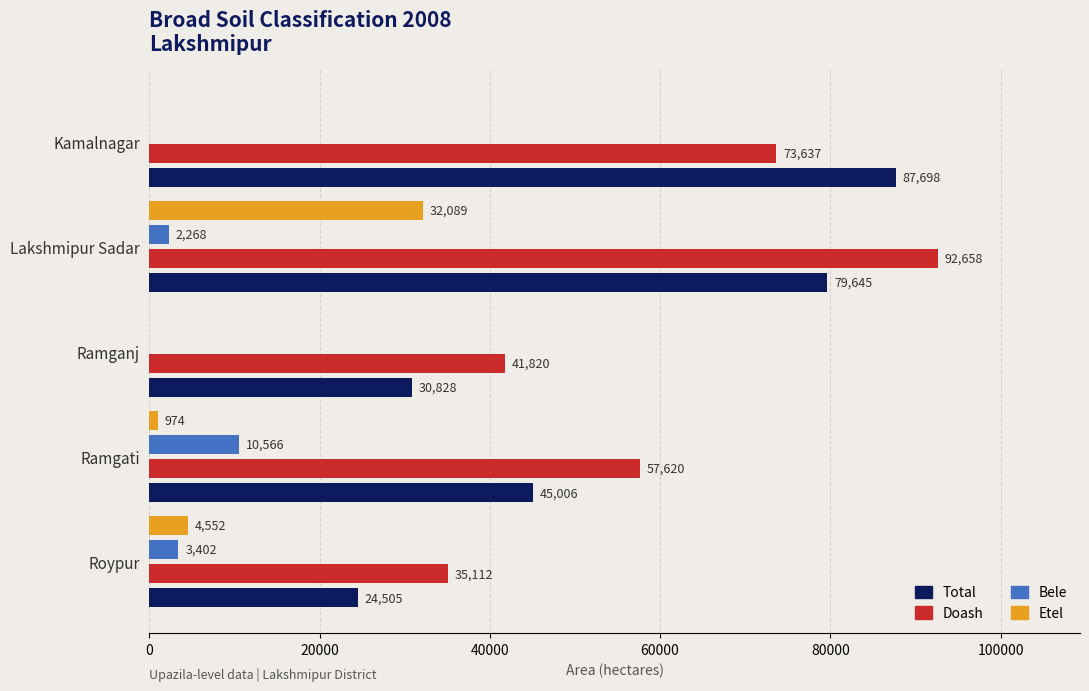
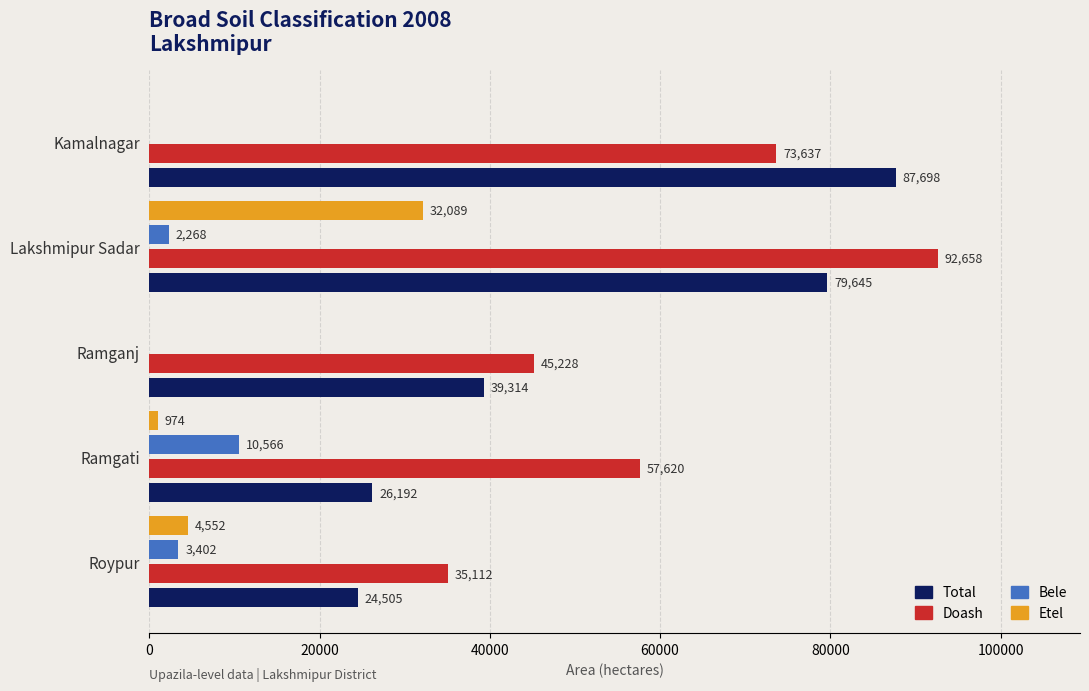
  {
    "Total": {
      "Kamalnagar": "87,698",
      "Lakshmipur Sadar": "79,645",
-     "Ramganj": "30,828",
-     "Ramgati": "45,006",
+     "Ramganj": "39,314",
+     "Ramgati": "26,192",
      "Roypur": "24,505"
    },
    "Doash": {
      "Kamalnagar": "73,637",
      "Lakshmipur Sadar": "92,658",
-     "Ramganj": "41,820",
+     "Ramganj": "45,228",
      "Ramgati": "57,620",
      "Roypur": "35,112"
    },
    "Bele": {
      "Lakshmipur Sadar": "2,268",
      "Ramgati": "10,566",
      "Roypur": "3,402"
    },
    "Etel": {
      "Lakshmipur Sadar": "32,089",
      "Ramgati": "974",
      "Roypur": "4,552"
    }
  }
